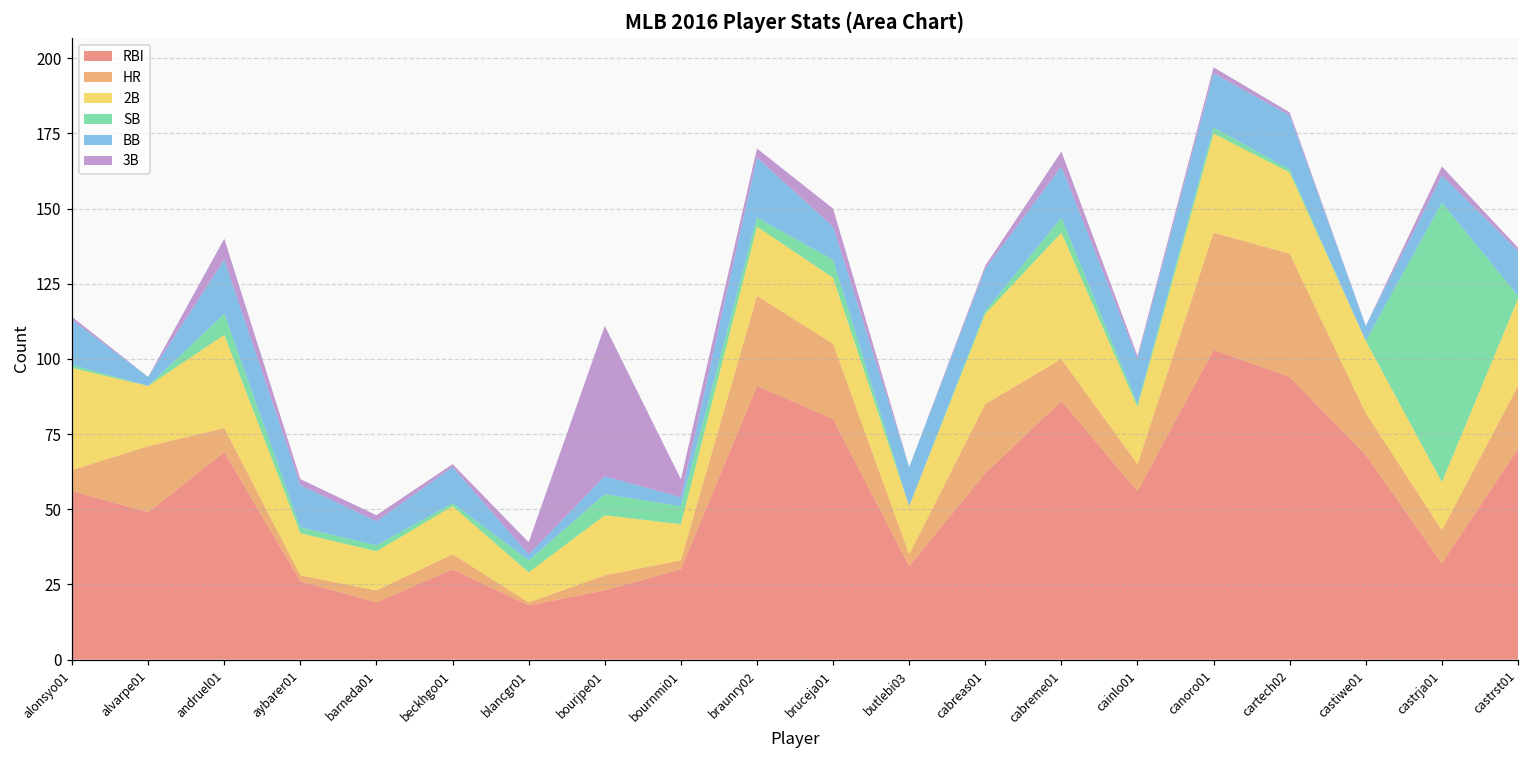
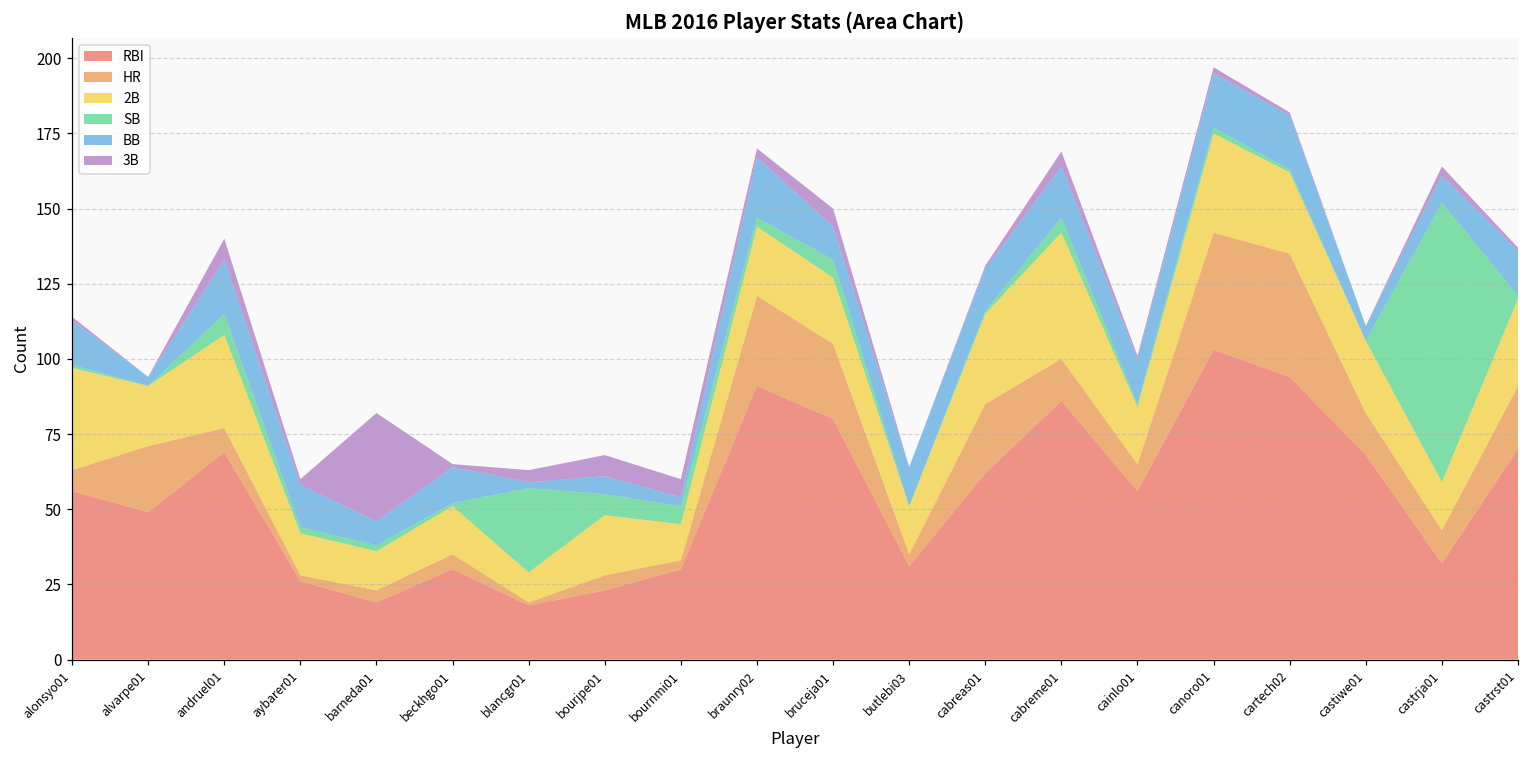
  {
    "2B": {
      "alonsyo01": 34,
      "andruel01": 31,
      "aybarer01": 14,
      "barneda01": 13,
      "beckhgo01": 16,
      "blancgr01": 10,
      "bourjpe01": 20,
      "bournmi01": 12,
      "braunry02": 23,
      "bruceja01": 22,
      "cabreas01": 30,
      "cabreme01": 42,
      "cainlo01": 19,
      "canoro01": 33,
      "cartech02": 27,
      "castrja01": 16,
      "castrst01": 29
    },
    "SB": {
      "alonsyo01": 1,
      "andruel01": 7,
      "aybarer01": 2,
      "barneda01": 2,
      "beckhgo01": 1,
-     "blancgr01": 4,
+     "blancgr01": 28,
      "bourjpe01": 7,
      "bournmi01": 6,
      "braunry02": 3,
      "bruceja01": 6,
      "cabreas01": 1,
      "cabreme01": 5,
      "cainlo01": 1,
      "canoro01": 2,
      "cartech02": 1,
      "castrja01": 93,
      "castrst01": 1
    },
    "BB": {
      "alonsyo01": 15,
      "andruel01": 18,
      "aybarer01": 14,
      "barneda01": 8,
      "beckhgo01": 12,
      "blancgr01": 2,
      "bourjpe01": 6,
      "bournmi01": 3,
      "braunry02": 20,
      "bruceja01": 11,
      "cabreas01": 14,
      "cabreme01": 17,
      "cainlo01": 15,
      "canoro01": 18,
      "cartech02": 18,
      "castrja01": 9,
      "castrst01": 15
    },
    "3B": {
      "alonsyo01": 1,
      "andruel01": 7,
      "aybarer01": 2,
-     "barneda01": 2,
+     "barneda01": 36,
      "beckhgo01": 1,
      "blancgr01": 4,
-     "bourjpe01": 50,
+     "bourjpe01": 7,
      "bournmi01": 6,
      "braunry02": 3,
      "bruceja01": 6,
      "cabreas01": 1,
      "cabreme01": 5,
      "cainlo01": 1,
      "canoro01": 2,
      "cartech02": 1,
      "castrja01": 3,
      "castrst01": 1
    }
  }
